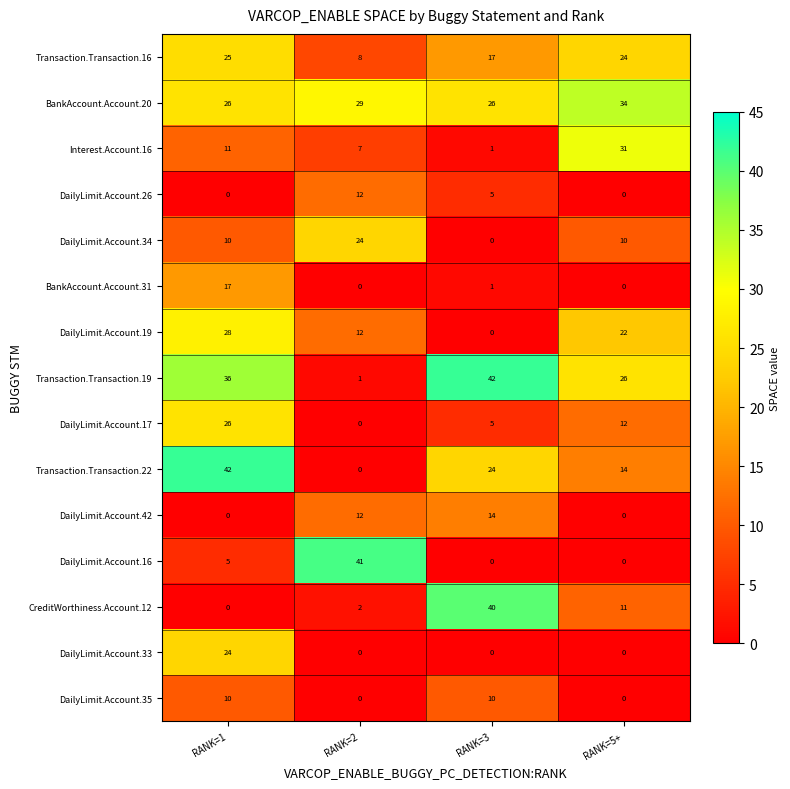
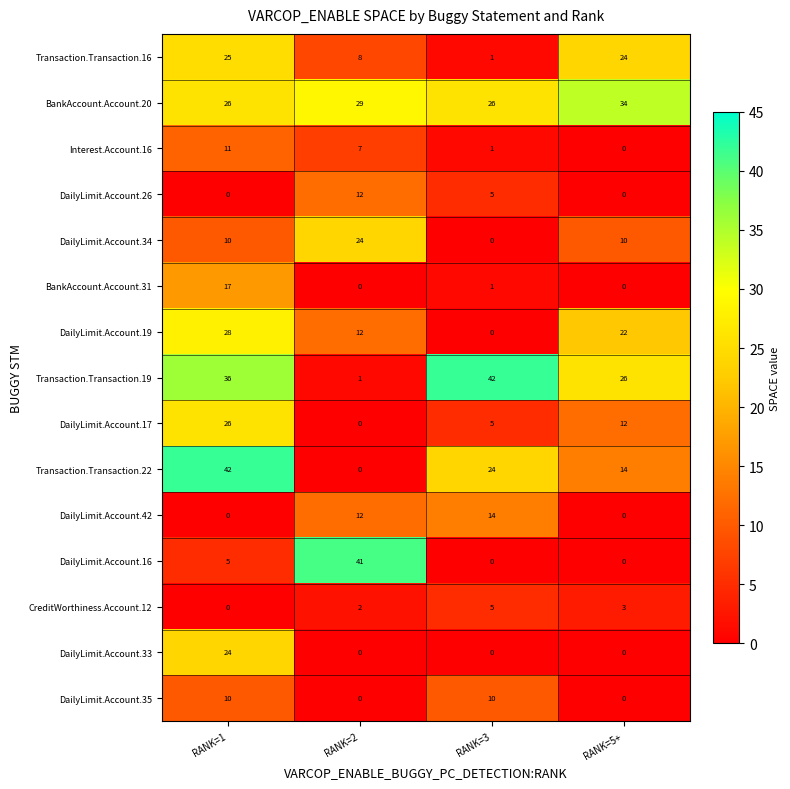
  {
    "Transaction.Transaction.16": {
      "RANK=1": 25,
      "RANK=2": 8,
-     "RANK=3": 17,
+     "RANK=3": 1,
      "RANK=5+": 24
    },
    "BankAccount.Account.20": {
      "RANK=1": 26,
      "RANK=2": 29,
      "RANK=3": 26,
      "RANK=5+": 34
    },
    "Interest.Account.16": {
      "RANK=1": 11,
      "RANK=2": 7,
      "RANK=3": 1,
-     "RANK=5+": 31
+     "RANK=5+": 0
    },
    "DailyLimit.Account.26": {
      "RANK=1": 0,
      "RANK=2": 12,
      "RANK=3": 5,
      "RANK=5+": 0
    },
    "DailyLimit.Account.34": {
      "RANK=1": 10,
      "RANK=2": 24,
      "RANK=3": 0,
      "RANK=5+": 10
    },
    "BankAccount.Account.31": {
      "RANK=1": 17,
      "RANK=2": 0,
      "RANK=3": 1,
      "RANK=5+": 0
    },
    "DailyLimit.Account.19": {
      "RANK=1": 28,
      "RANK=2": 12,
      "RANK=3": 0,
      "RANK=5+": 22
    },
    "Transaction.Transaction.19": {
      "RANK=1": 36,
      "RANK=2": 1,
      "RANK=3": 42,
      "RANK=5+": 26
    },
    "DailyLimit.Account.17": {
      "RANK=1": 26,
      "RANK=2": 0,
      "RANK=3": 5,
      "RANK=5+": 12
    },
    "Transaction.Transaction.22": {
      "RANK=1": 42,
      "RANK=2": 0,
      "RANK=3": 24,
      "RANK=5+": 14
    },
    "DailyLimit.Account.42": {
      "RANK=1": 0,
      "RANK=2": 12,
      "RANK=3": 14,
      "RANK=5+": 0
    },
    "DailyLimit.Account.16": {
      "RANK=1": 5,
      "RANK=2": 41,
      "RANK=3": 0,
      "RANK=5+": 0
    },
    "CreditWorthiness.Account.12": {
      "RANK=1": 0,
      "RANK=2": 2,
-     "RANK=3": 40,
-     "RANK=5+": 11
+     "RANK=3": 5,
+     "RANK=5+": 3
    },
    "DailyLimit.Account.33": {
      "RANK=1": 24,
      "RANK=2": 0,
      "RANK=3": 0,
      "RANK=5+": 0
    },
    "DailyLimit.Account.35": {
      "RANK=1": 10,
      "RANK=2": 0,
      "RANK=3": 10,
      "RANK=5+": 0
    }
  }
